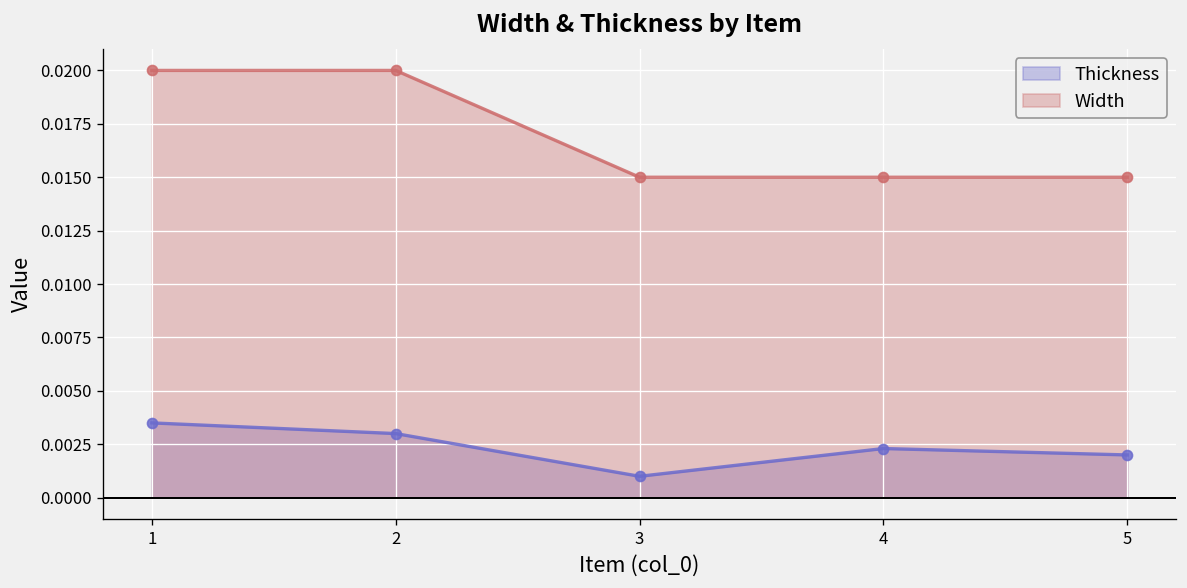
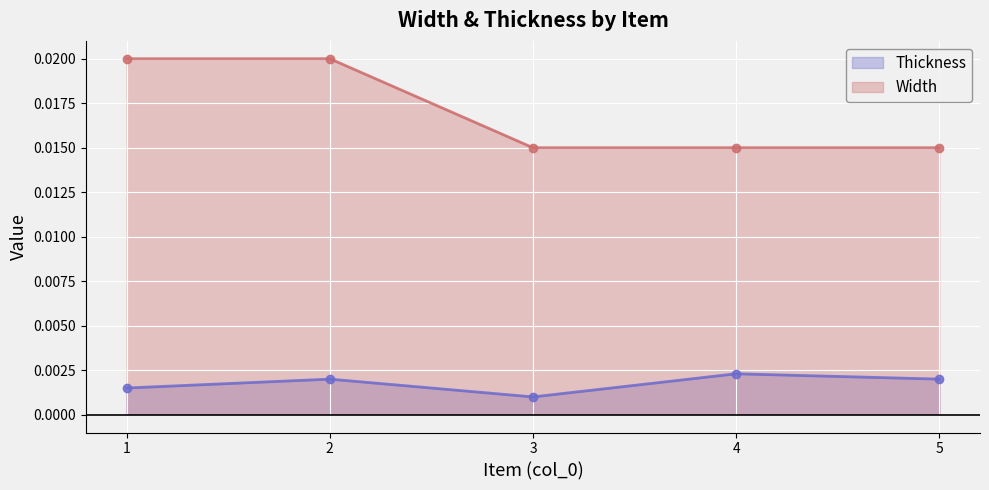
  {
    "Thickness": {
-     "1": 0.0035,
-     "2": 0.003,
+     "1": 0.0015,
+     "2": 0.002,
      "3": 0.0010,
      "4": 0.0023,
      "5": 0.0020
    },
    "Width": {
      "1": 0.0200,
      "2": 0.0200,
      "3": 0.0150,
      "4": 0.0150,
      "5": 0.0150
    }
  }
